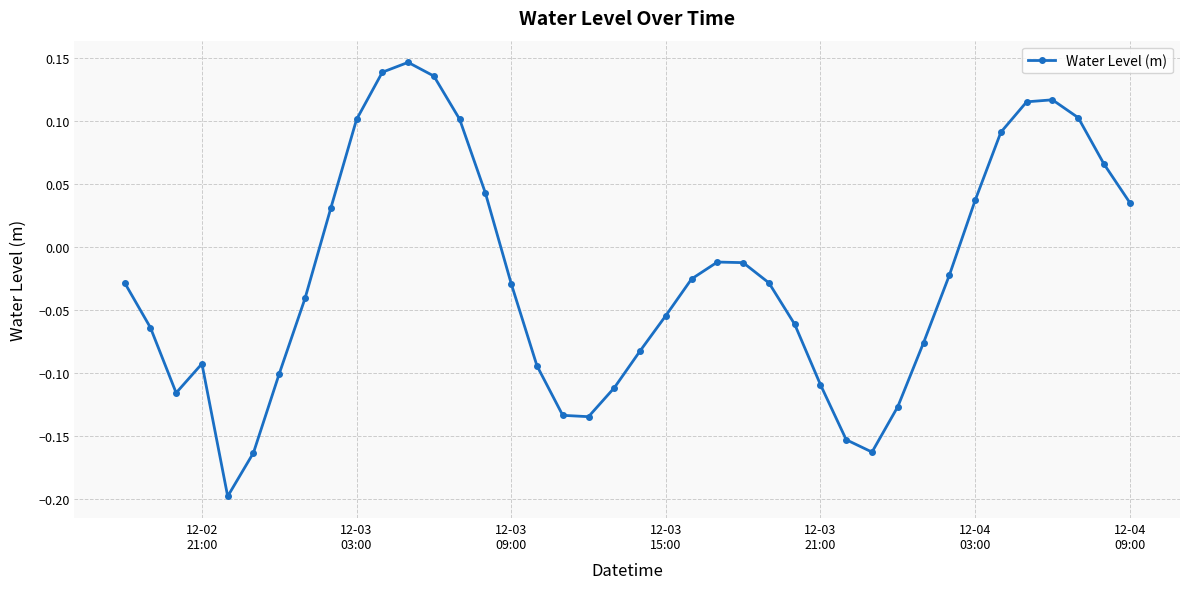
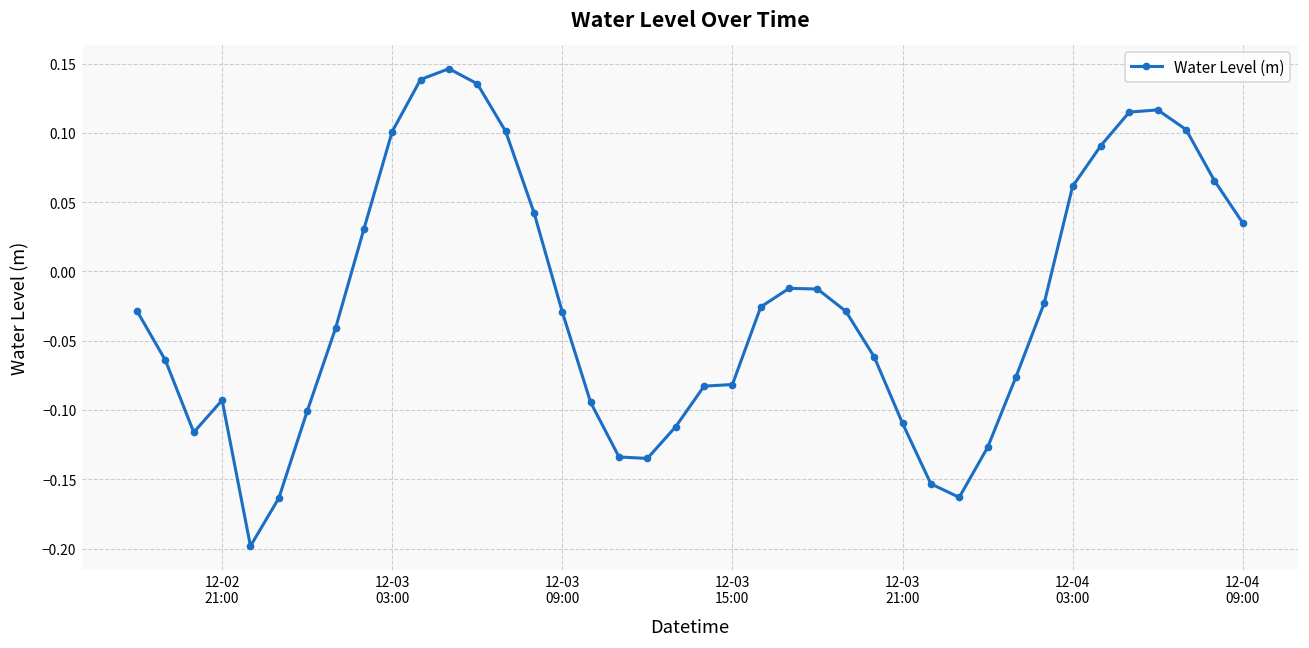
  {
    "12-02 21:00": -0.093,
    "12-03 03:00": 0.101,
    "12-03 09:00": -0.029,
-   "12-03 15:00": -0.055,
+   "12-03 15:00": -0.082,
    "12-03 21:00": -0.110,
-   "12-04 03:00": 0.037,
+   "12-04 03:00": 0.061,
    "12-04 09:00": 0.035
  }
